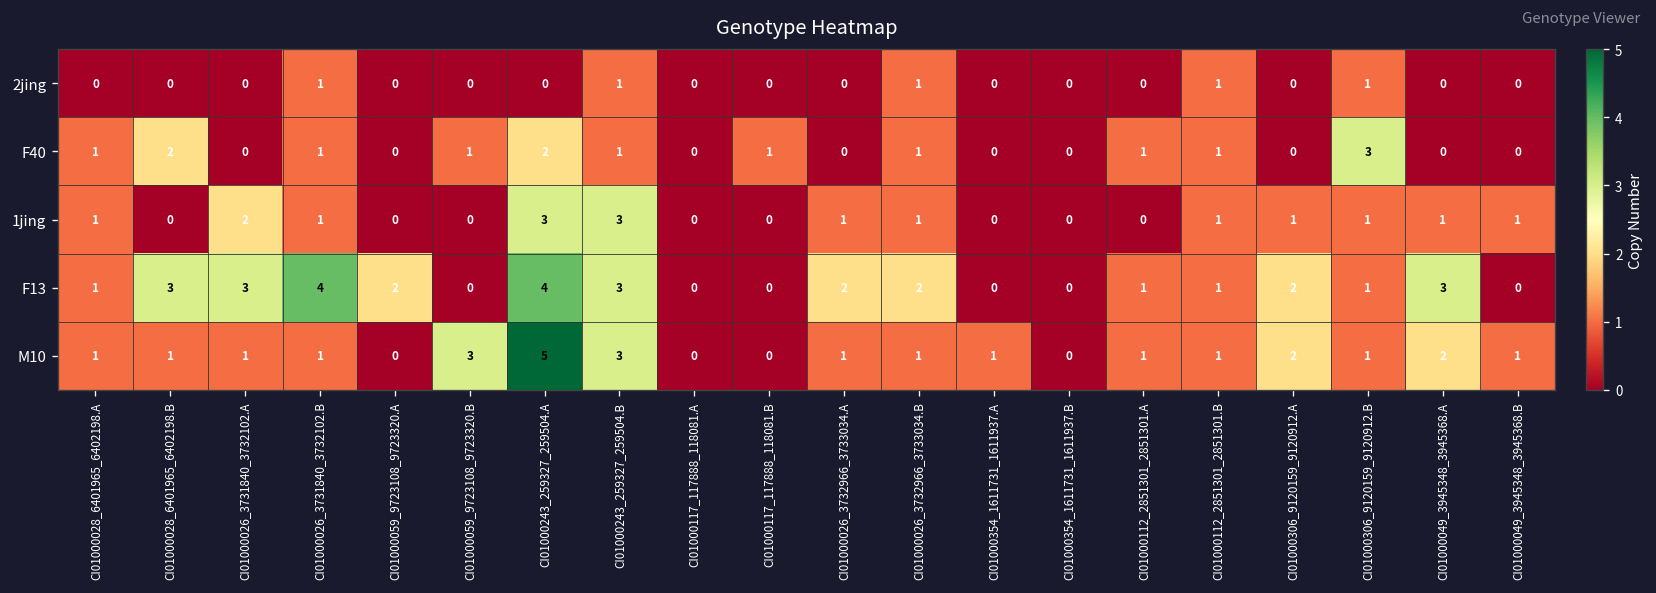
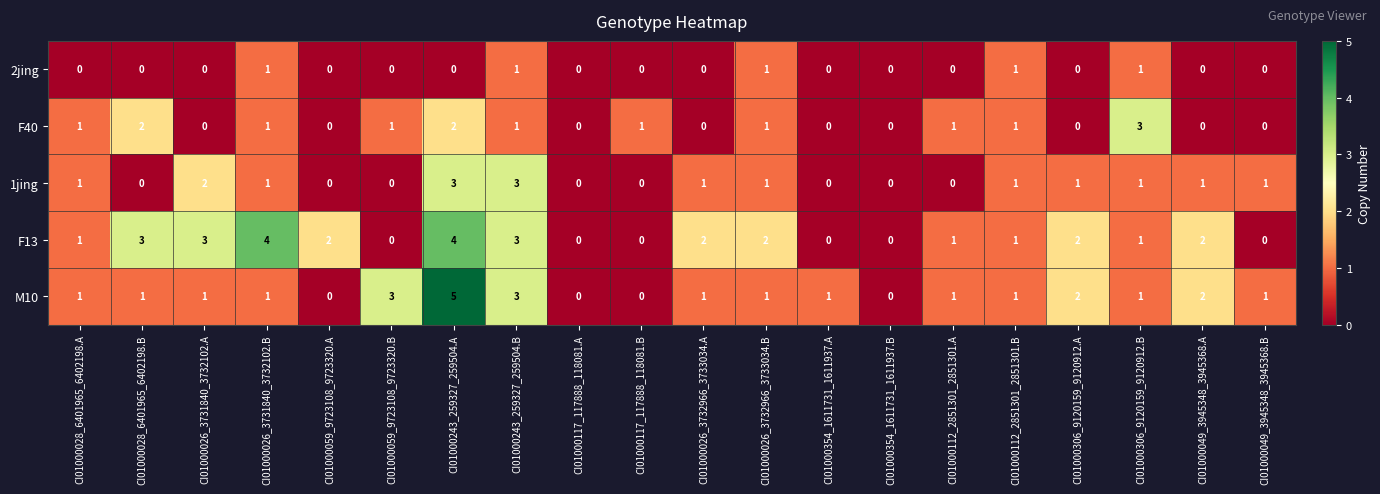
  {
    "2jing": {
      "CI01000028_6401965_6402198.A": 0,
      "CI01000028_6401965_6402198.B": 0,
      "CI01000026_3731840_3732102.A": 0,
      "CI01000026_3731840_3732102.B": 1,
      "CI01000059_9723108_9723320.A": 0,
      "CI01000059_9723108_9723320.B": 0,
      "CI01000243_259327_259504.A": 0,
      "CI01000243_259327_259504.B": 1,
      "CI01000117_117888_118081.A": 0,
      "CI01000117_117888_118081.B": 0,
      "CI01000026_3732966_3733034.A": 0,
      "CI01000026_3732966_3733034.B": 1,
      "CI01000354_1611731_1611937.A": 0,
      "CI01000354_1611731_1611937.B": 0,
      "CI01000112_2851301_2851301.A": 0,
      "CI01000112_2851301_2851301.B": 1,
      "CI01000306_9120159_9120912.A": 0,
      "CI01000306_9120159_9120912.B": 1,
      "CI01000049_3945348_3945368.A": 0,
      "CI01000049_3945348_3945368.B": 0
    },
    "F40": {
      "CI01000028_6401965_6402198.A": 1,
      "CI01000028_6401965_6402198.B": 2,
      "CI01000026_3731840_3732102.A": 0,
      "CI01000026_3731840_3732102.B": 1,
      "CI01000059_9723108_9723320.A": 0,
      "CI01000059_9723108_9723320.B": 1,
      "CI01000243_259327_259504.A": 2,
      "CI01000243_259327_259504.B": 1,
      "CI01000117_117888_118081.A": 0,
      "CI01000117_117888_118081.B": 1,
      "CI01000026_3732966_3733034.A": 0,
      "CI01000026_3732966_3733034.B": 1,
      "CI01000354_1611731_1611937.A": 0,
      "CI01000354_1611731_1611937.B": 0,
      "CI01000112_2851301_2851301.A": 1,
      "CI01000112_2851301_2851301.B": 1,
      "CI01000306_9120159_9120912.A": 0,
      "CI01000306_9120159_9120912.B": 3,
      "CI01000049_3945348_3945368.A": 0,
      "CI01000049_3945348_3945368.B": 0
    },
    "1jing": {
      "CI01000028_6401965_6402198.A": 1,
      "CI01000028_6401965_6402198.B": 0,
      "CI01000026_3731840_3732102.A": 2,
      "CI01000026_3731840_3732102.B": 1,
      "CI01000059_9723108_9723320.A": 0,
      "CI01000059_9723108_9723320.B": 0,
      "CI01000243_259327_259504.A": 3,
      "CI01000243_259327_259504.B": 3,
      "CI01000117_117888_118081.A": 0,
      "CI01000117_117888_118081.B": 0,
      "CI01000026_3732966_3733034.A": 1,
      "CI01000026_3732966_3733034.B": 1,
      "CI01000354_1611731_1611937.A": 0,
      "CI01000354_1611731_1611937.B": 0,
      "CI01000112_2851301_2851301.A": 0,
      "CI01000112_2851301_2851301.B": 1,
      "CI01000306_9120159_9120912.A": 1,
      "CI01000306_9120159_9120912.B": 1,
      "CI01000049_3945348_3945368.A": 1,
      "CI01000049_3945348_3945368.B": 1
    },
    "F13": {
      "CI01000028_6401965_6402198.A": 1,
      "CI01000028_6401965_6402198.B": 3,
      "CI01000026_3731840_3732102.A": 3,
      "CI01000026_3731840_3732102.B": 4,
      "CI01000059_9723108_9723320.A": 2,
      "CI01000059_9723108_9723320.B": 0,
      "CI01000243_259327_259504.A": 4,
      "CI01000243_259327_259504.B": 3,
      "CI01000117_117888_118081.A": 0,
      "CI01000117_117888_118081.B": 0,
      "CI01000026_3732966_3733034.A": 2,
      "CI01000026_3732966_3733034.B": 2,
      "CI01000354_1611731_1611937.A": 0,
      "CI01000354_1611731_1611937.B": 0,
      "CI01000112_2851301_2851301.A": 1,
      "CI01000112_2851301_2851301.B": 1,
      "CI01000306_9120159_9120912.A": 2,
      "CI01000306_9120159_9120912.B": 1,
-     "CI01000049_3945348_3945368.A": 3,
+     "CI01000049_3945348_3945368.A": 2,
      "CI01000049_3945348_3945368.B": 0
    },
    "M10": {
      "CI01000028_6401965_6402198.A": 1,
      "CI01000028_6401965_6402198.B": 1,
      "CI01000026_3731840_3732102.A": 1,
      "CI01000026_3731840_3732102.B": 1,
      "CI01000059_9723108_9723320.A": 0,
      "CI01000059_9723108_9723320.B": 3,
      "CI01000243_259327_259504.A": 5,
      "CI01000243_259327_259504.B": 3,
      "CI01000117_117888_118081.A": 0,
      "CI01000117_117888_118081.B": 0,
      "CI01000026_3732966_3733034.A": 1,
      "CI01000026_3732966_3733034.B": 1,
      "CI01000354_1611731_1611937.A": 1,
      "CI01000354_1611731_1611937.B": 0,
      "CI01000112_2851301_2851301.A": 1,
      "CI01000112_2851301_2851301.B": 1,
      "CI01000306_9120159_9120912.A": 2,
      "CI01000306_9120159_9120912.B": 1,
      "CI01000049_3945348_3945368.A": 2,
      "CI01000049_3945348_3945368.B": 1
    }
  }
